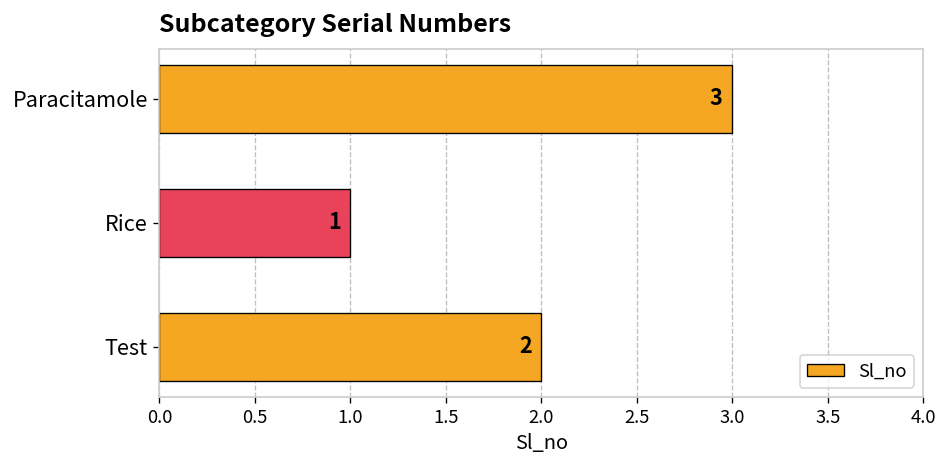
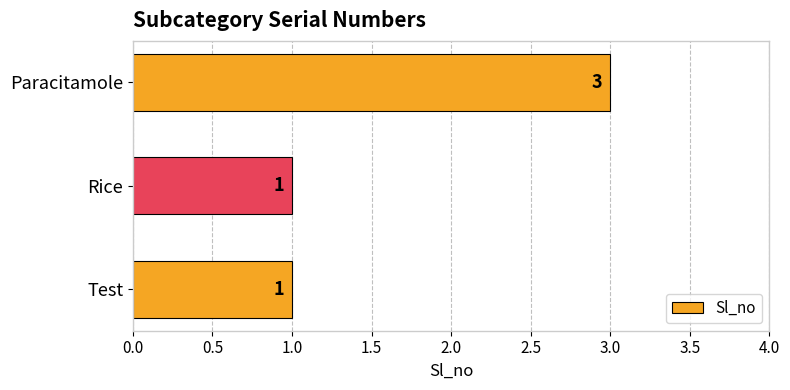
  {
    "Paracitamole": 3,
    "Rice": 1,
-   "Test": 2
+   "Test": 1
  }
